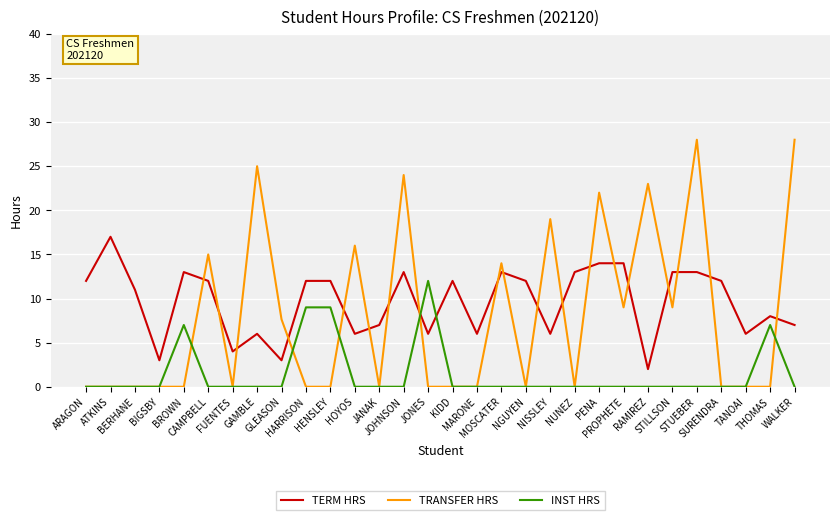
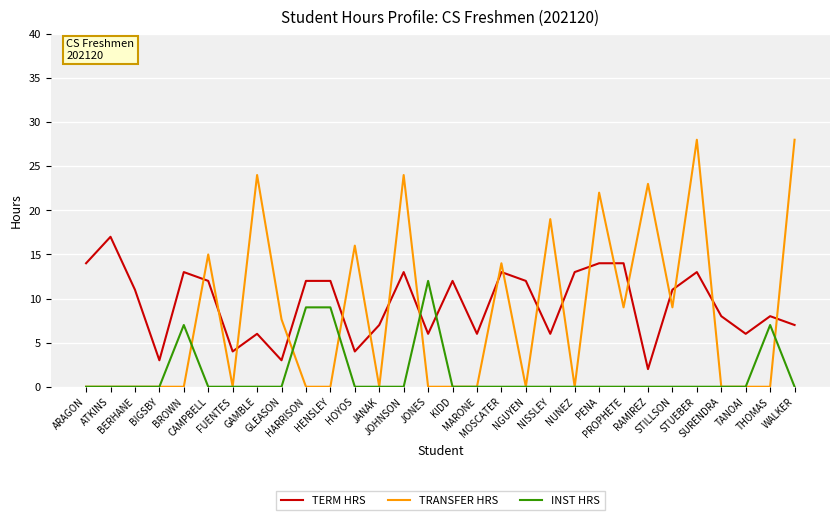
  {
    "TERM HRS": {
-     "ARAGON": 12,
+     "ARAGON": 14,
      "ATKINS": 17,
      "BERHANE": 11,
      "BIGSBY": 3,
      "BROWN": 13,
      "CAMPBELL": 12,
      "FUENTES": 4,
      "GAMBLE": 6,
      "GLEASON": 3,
      "HARRISON": 12,
      "HENSLEY": 12,
-     "HOYOS": 6,
+     "HOYOS": 4,
      "JANAK": 7,
      "JOHNSON": 13,
      "JONES": 6,
      "KIDD": 12,
      "MARONE": 6,
      "MOSCATER": 13,
      "NGUYEN": 12,
      "NISSLEY": 6,
      "NUNEZ": 13,
      "PENA": 14,
      "PROPHETE": 14,
      "RAMIREZ": 2,
-     "STILLSON": 13,
+     "STILLSON": 11,
      "STUEBER": 13,
-     "SURENDRA": 12,
+     "SURENDRA": 8,
      "TANOAI": 6,
      "THOMAS": 8,
      "WALKER": 7
    },
    "TRANSFER HRS": {
      "BROWN": 0,
      "CAMPBELL": 15,
-     "GAMBLE": 25,
+     "GAMBLE": 24,
      "GLEASON": 8,
      "HARRISON": 0,
      "HENSLEY": 0,
      "HOYOS": 16,
      "JOHNSON": 24,
      "JONES": 0,
      "MOSCATER": 14,
      "NISSLEY": 19,
      "PENA": 22,
      "PROPHETE": 9,
      "RAMIREZ": 23,
      "STILLSON": 9,
      "STUEBER": 28,
      "THOMAS": 0,
      "WALKER": 28
    },
    "INST HRS": {
      "BROWN": 7,
      "CAMPBELL": 0,
      "GAMBLE": 0,
      "GLEASON": 0,
      "HARRISON": 9,
      "HENSLEY": 9,
      "HOYOS": 0,
      "JOHNSON": 0,
      "JONES": 12,
      "MOSCATER": 0,
      "NISSLEY": 0,
      "PENA": 0,
      "PROPHETE": 0,
      "RAMIREZ": 0,
      "STILLSON": 0,
      "STUEBER": 0,
      "THOMAS": 7,
      "WALKER": 0
    }
  }
